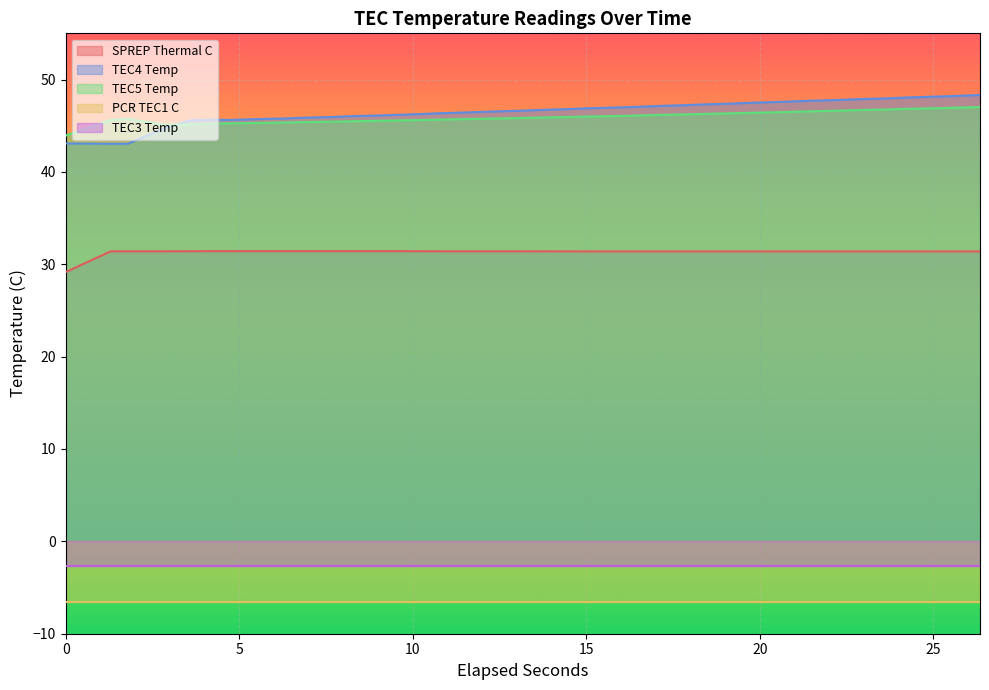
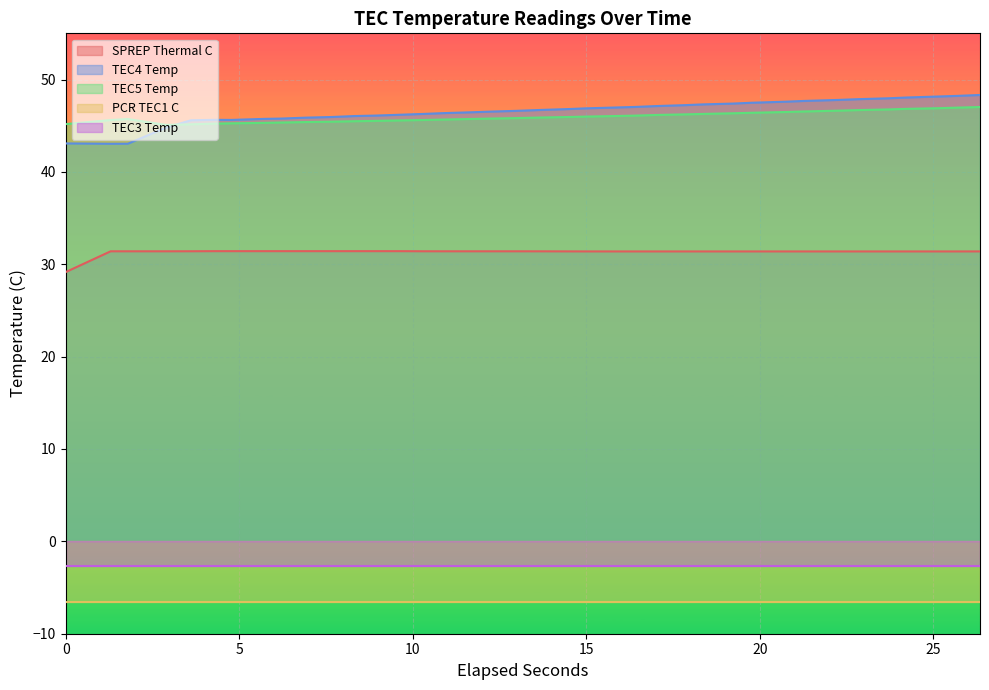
  {
    "SPREP Thermal C": {
      "0": 29
    },
    "TEC4 Temp": {
      "0": 43
    },
    "TEC5 Temp": {
-     "0": 44
+     "0": 45
    }
  }
